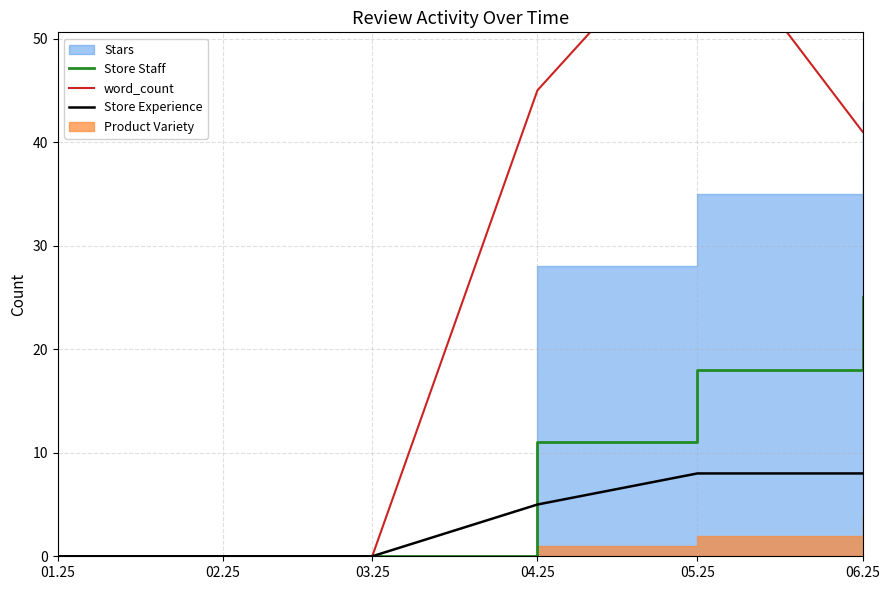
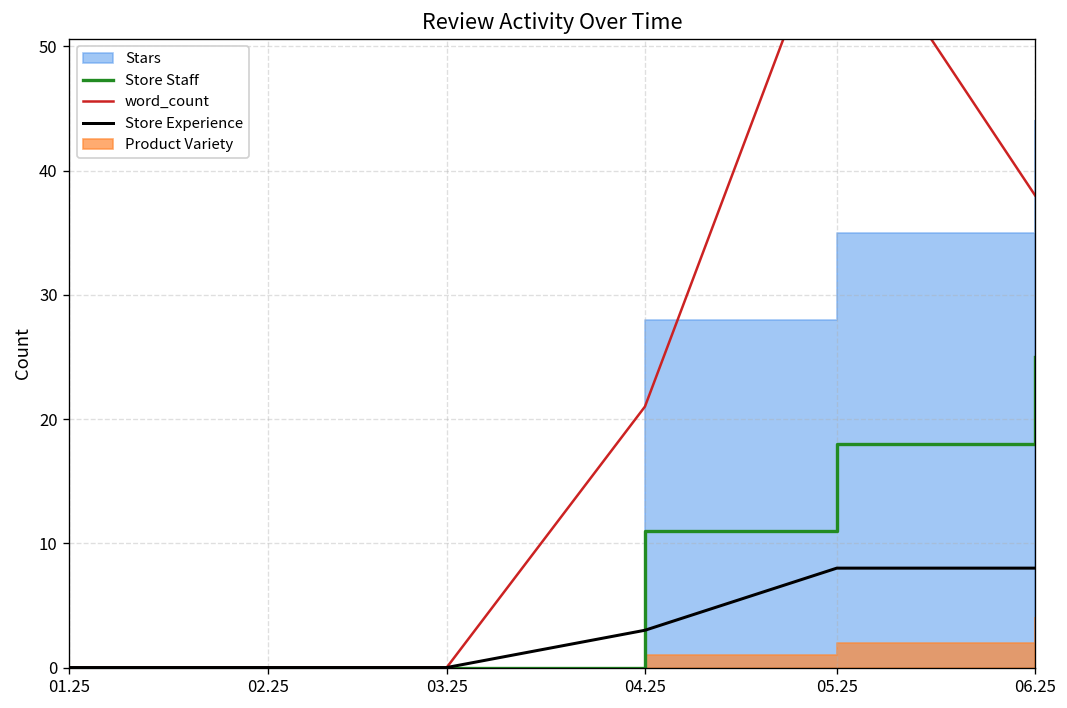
  {
    "Store Staff": {
      "04.25": 11,
      "05.25": 18,
      "06.25": 25
    },
    "word_count": {
-     "04.25": 45,
-     "06.25": 41
+     "04.25": 21,
+     "06.25": 38
    },
    "Store Experience": {
-     "04.25": 5,
+     "04.25": 3,
      "05.25": 8,
      "06.25": 8
    }
  }
